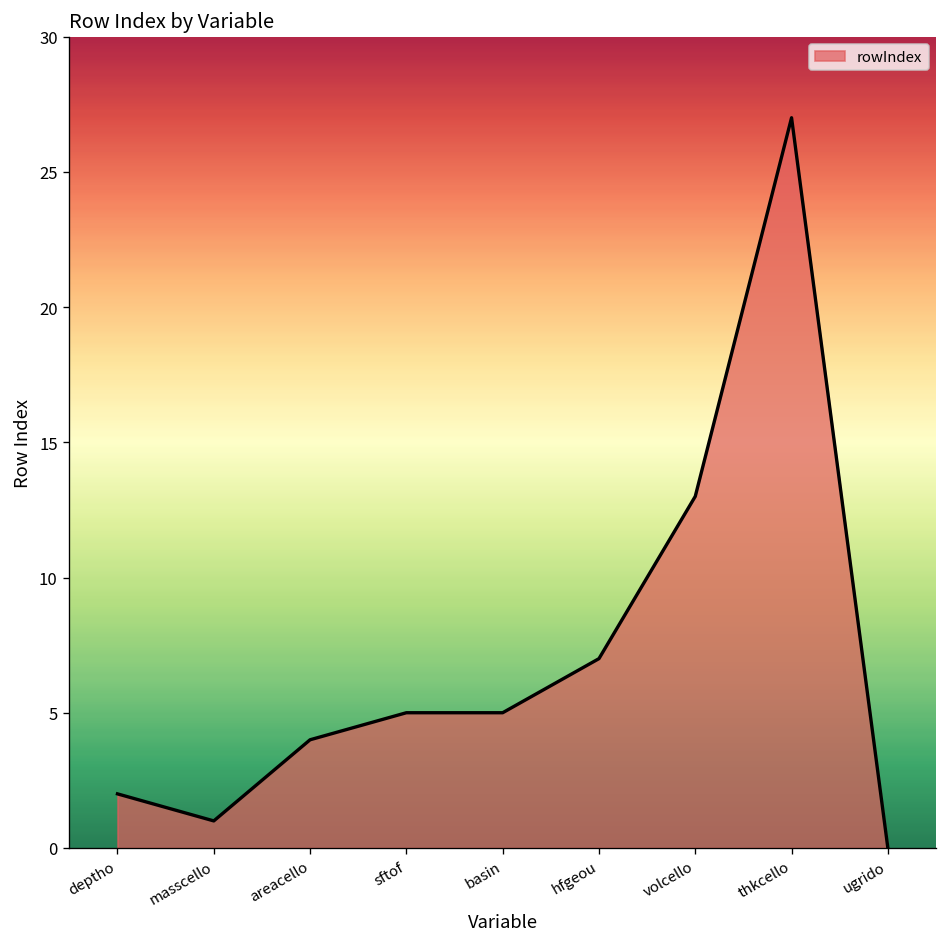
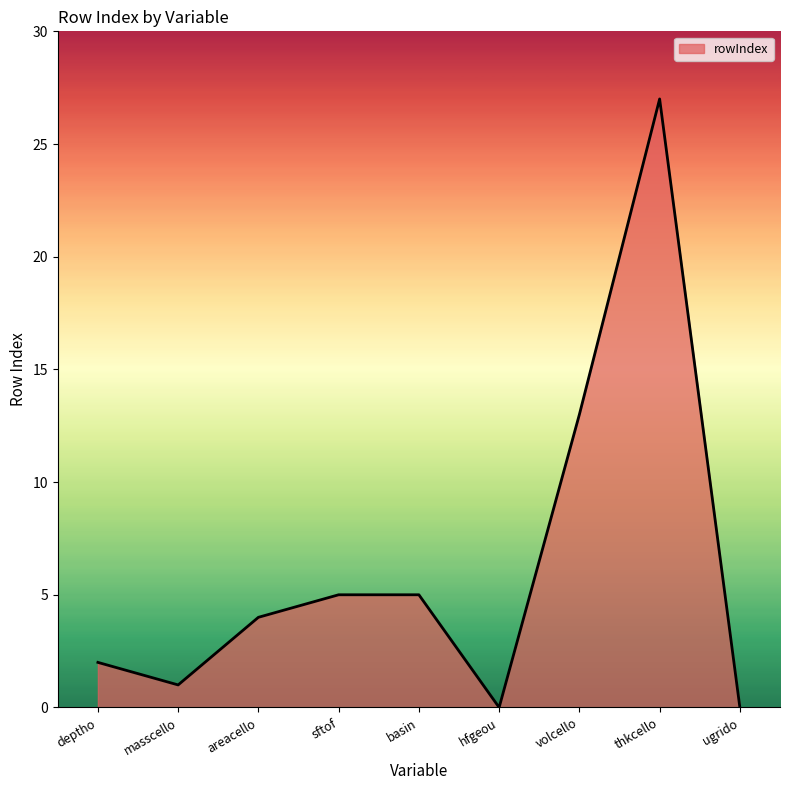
  {
    "deptho": 2,
    "masscello": 1,
    "areacello": 4,
    "sftof": 5,
    "basin": 5,
-   "hfgeou": 7,
+   "hfgeou": 0,
    "volcello": 13,
    "thkcello": 27,
    "ugrido": 0
  }
